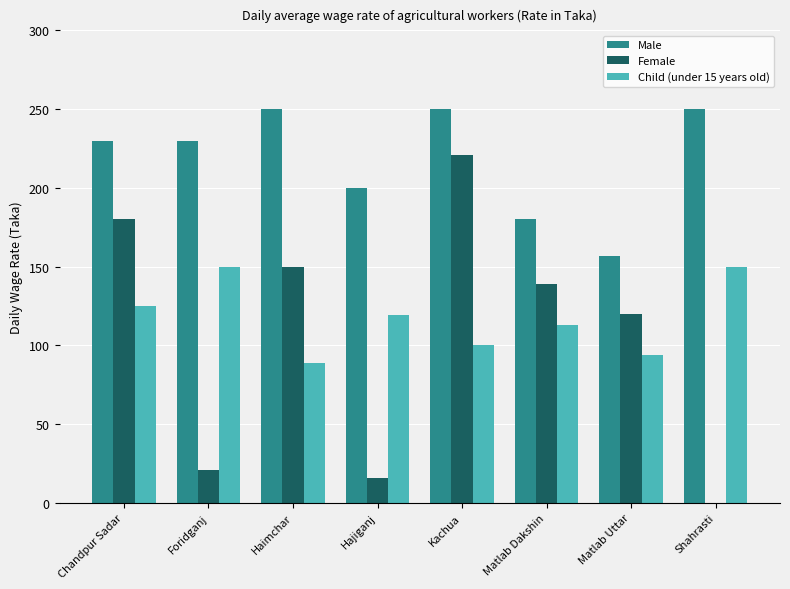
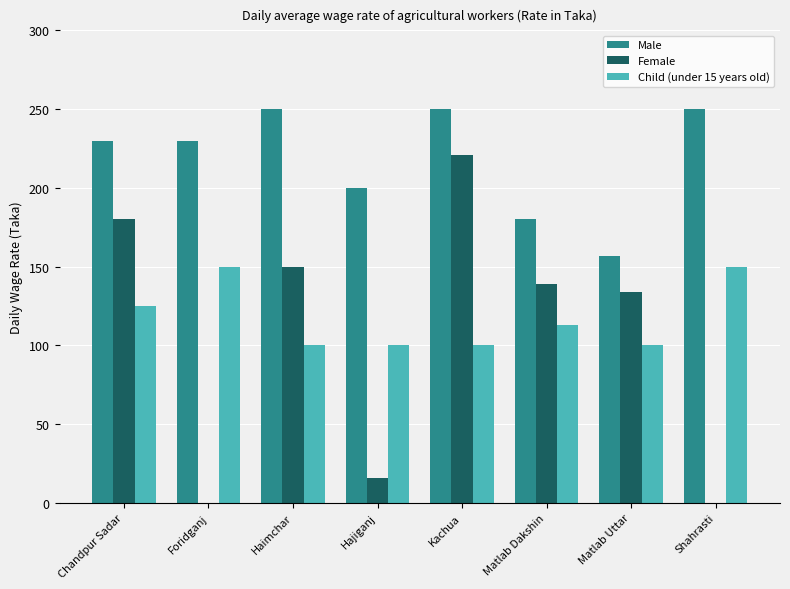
  {
    "Male": {
      "Chandpur Sadar": 230,
      "Foridganj": 230,
      "Haimchar": 250,
      "Hajiganj": 200,
      "Kachua": 250,
      "Matlab Dakshin": 180,
      "Matlab Uttar": 157,
      "Shahrasti": 250
    },
    "Female": {
      "Chandpur Sadar": 180,
-     "Foridganj": 21,
+     "Foridganj": 0,
      "Haimchar": 150,
      "Hajiganj": 16,
      "Kachua": 221,
      "Matlab Dakshin": 139,
-     "Matlab Uttar": 120,
+     "Matlab Uttar": 134,
      "Shahrasti": 0
    },
    "Child (under 15 years old)": {
      "Chandpur Sadar": 125,
      "Foridganj": 150,
-     "Haimchar": 89,
-     "Hajiganj": 119,
+     "Haimchar": 100,
+     "Hajiganj": 100,
      "Kachua": 100,
      "Matlab Dakshin": 113,
-     "Matlab Uttar": 94,
+     "Matlab Uttar": 100,
      "Shahrasti": 150
    }
  }
